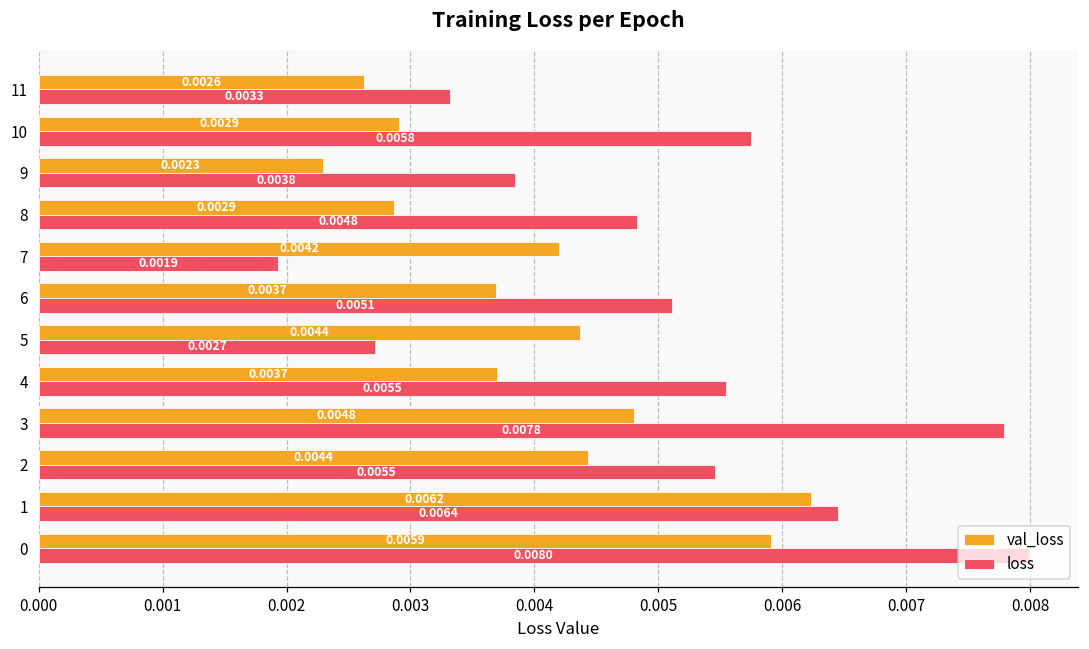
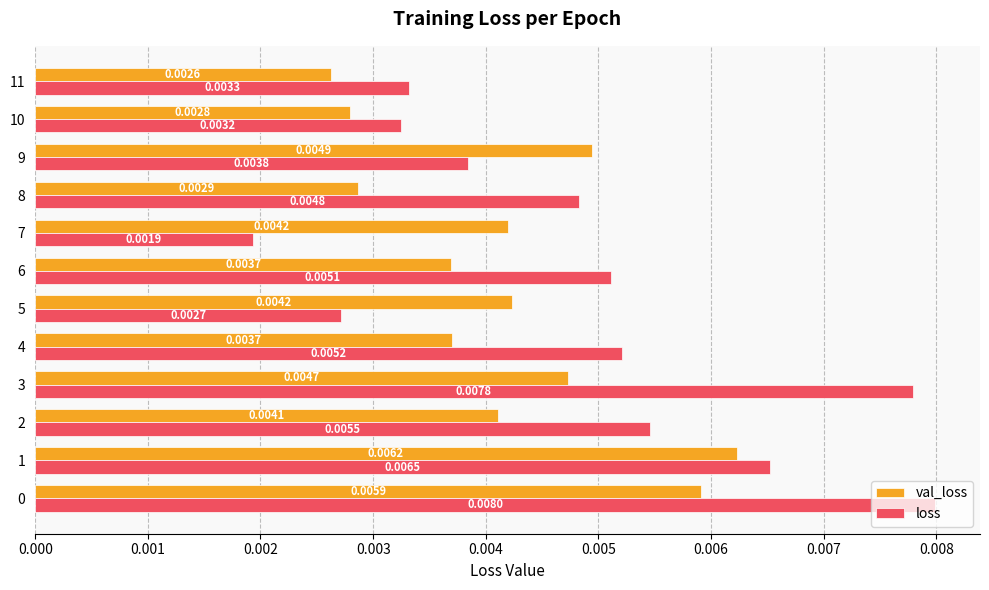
  {
    "val_loss": {
      "11": 0.0026,
-     "10": 0.0029,
-     "9": 0.0023,
+     "10": 0.0028,
+     "9": 0.0049,
      "8": 0.0029,
      "7": 0.0042,
      "6": 0.0037,
-     "5": 0.0044,
+     "5": 0.0042,
      "4": 0.0037,
-     "3": 0.0048,
-     "2": 0.0044,
+     "3": 0.0047,
+     "2": 0.0041,
      "1": 0.0062,
      "0": 0.0059
    },
    "loss": {
      "11": 0.0033,
-     "10": 0.0058,
+     "10": 0.0032,
      "9": 0.0038,
      "8": 0.0048,
      "7": 0.0019,
      "6": 0.0051,
      "5": 0.0027,
-     "4": 0.0055,
+     "4": 0.0052,
      "3": 0.0078,
      "2": 0.0055,
-     "1": 0.0064
+     "1": 0.0065
    }
  }
